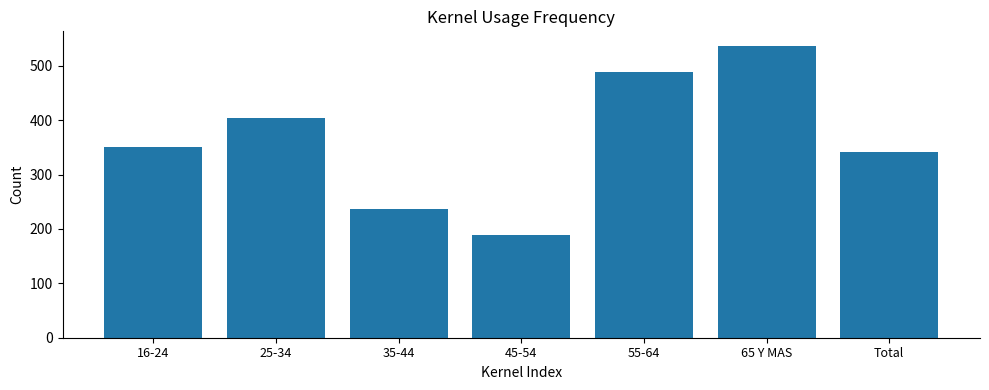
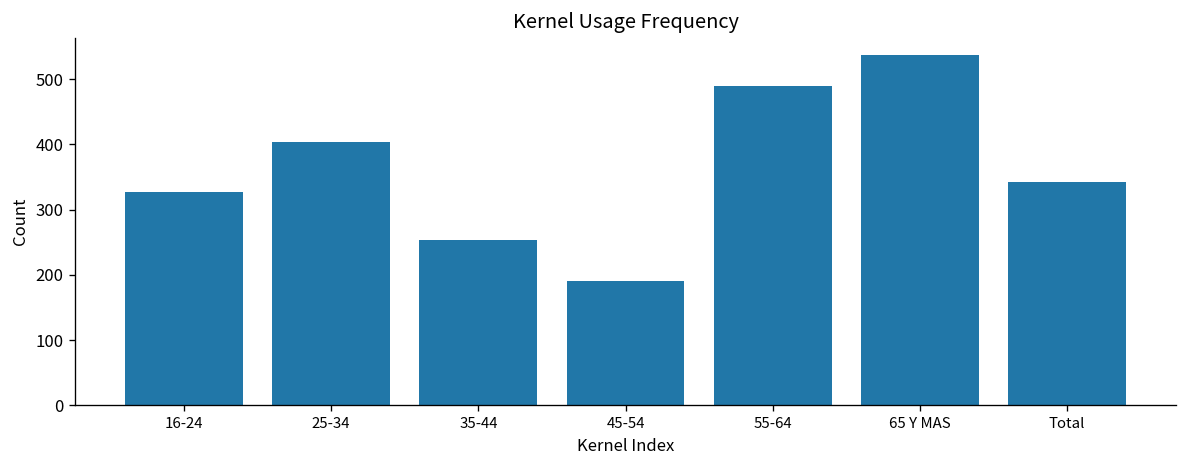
  {
-   "16-24": 350,
+   "16-24": 330,
    "25-34": 400,
-   "35-44": 240,
+   "35-44": 250,
    "45-54": 190,
    "55-64": 490,
    "65 Y MAS": 540,
    "Total": 340
  }
